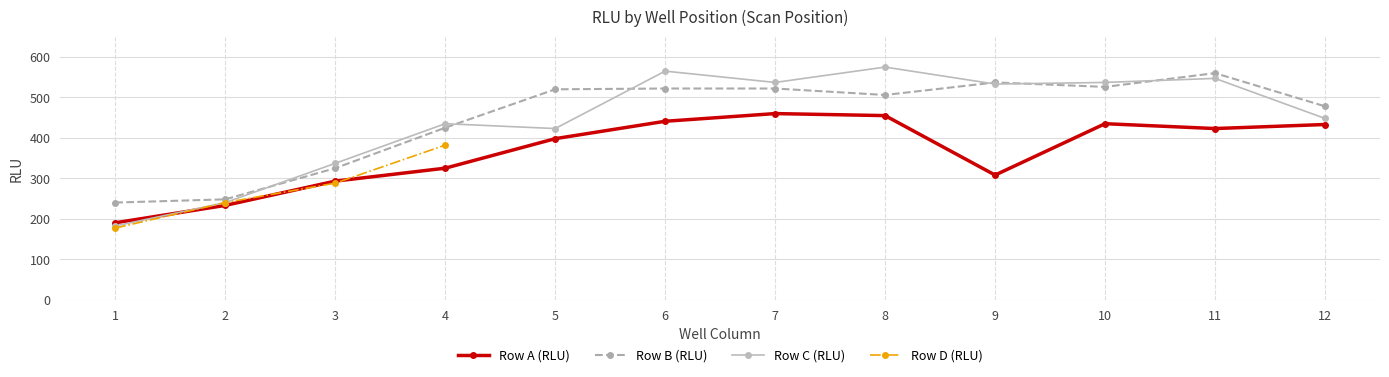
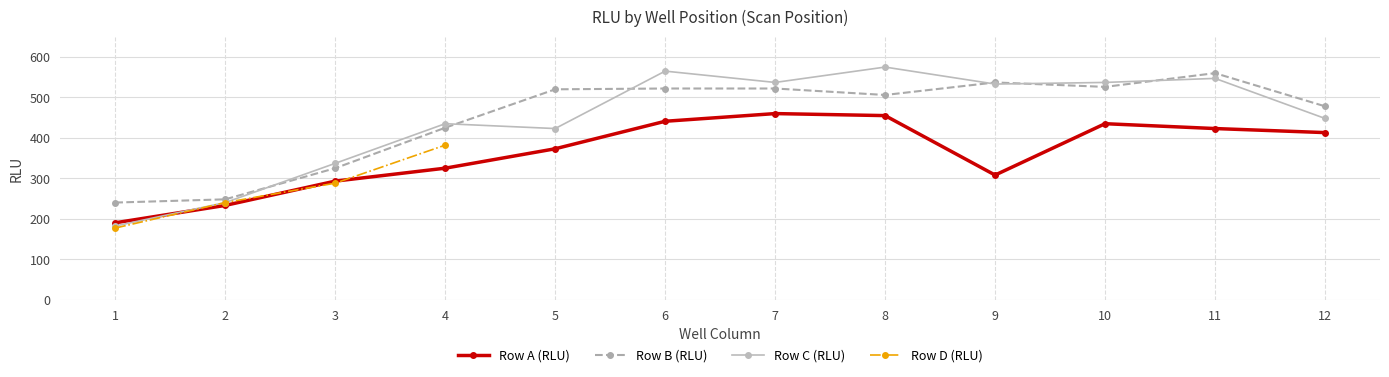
  {
    "Row A (RLU)": {
      "1": 190,
      "2": 230,
      "4": 330,
-     "5": 400,
+     "5": 370,
      "6": 440,
      "7": 460,
      "8": 460,
      "9": 310,
      "10": 440,
      "11": 420,
-     "12": 430
+     "12": 410
    },
    "Row D (RLU)": {
      "4": 380
    }
  }
